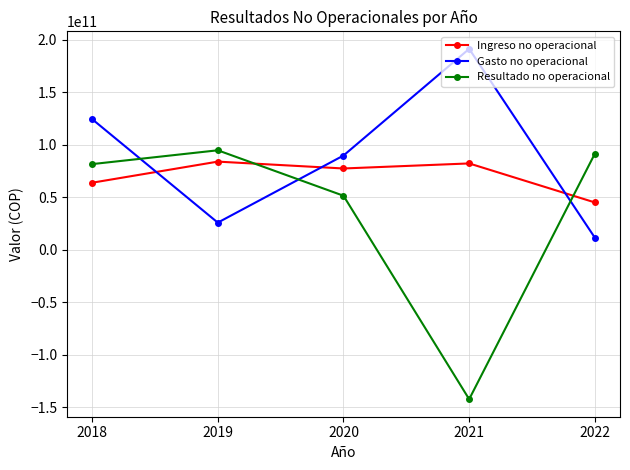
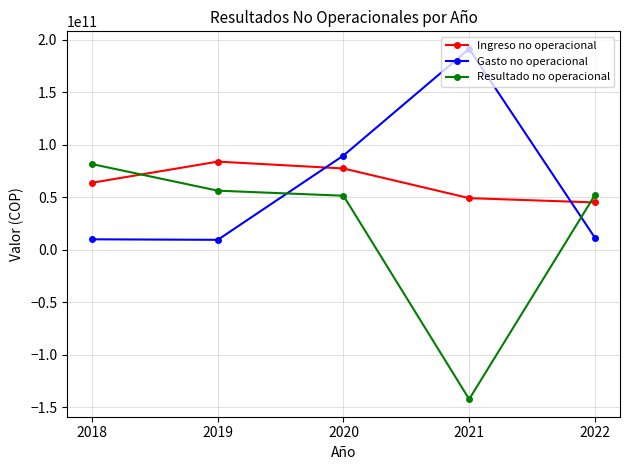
  {
    "Ingreso no operacional": {
      "2018": 64000000000,
      "2019": 84000000000,
      "2020": 78000000000,
-     "2021": 82000000000,
+     "2021": 49000000000,
      "2022": 45000000000
    },
    "Gasto no operacional": {
-     "2018": 125000000000,
-     "2019": 26000000000,
+     "2018": 10000000000,
+     "2019": 10000000000,
      "2020": 90000000000,
      "2022": 12000000000
    },
    "Resultado no operacional": {
      "2018": 82000000000,
-     "2019": 95000000000,
+     "2019": 56000000000,
      "2020": 52000000000,
      "2021": -142000000000,
-     "2022": 92000000000
+     "2022": 52000000000
    }
  }
